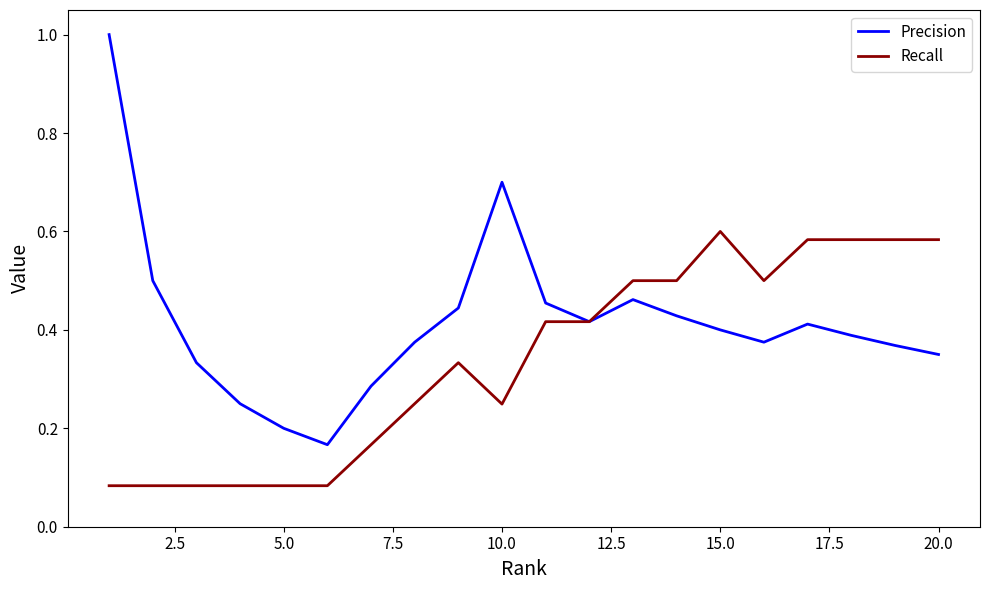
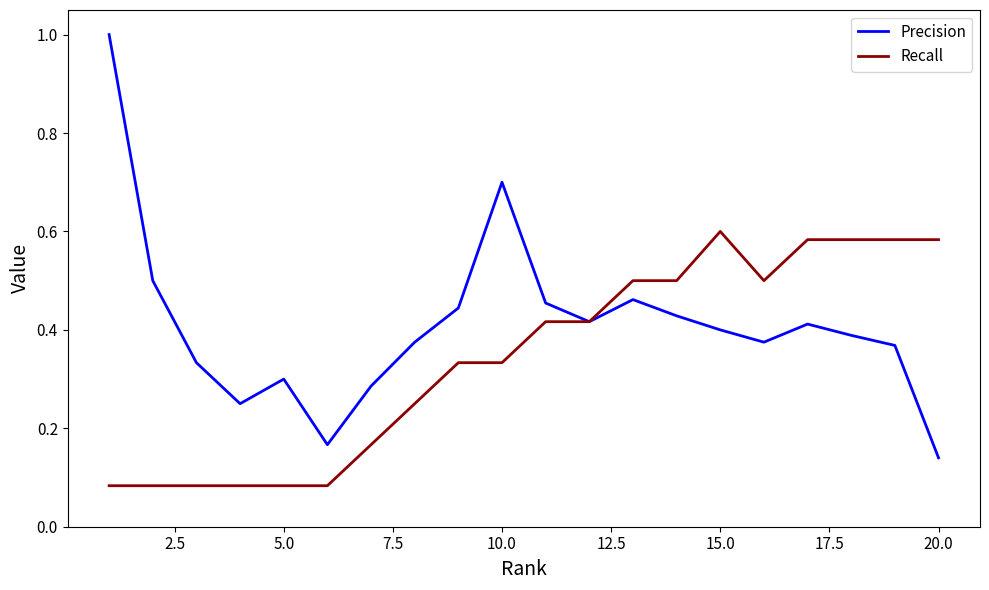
  {
    "Precision": {
-     "5.0": 0.2,
+     "5.0": 0.3,
      "10.0": 0.70,
      "15.0": 0.40,
-     "20.0": 0.35
+     "20.0": 0.14
    },
    "Recall": {
      "5.0": 0.08,
-     "10.0": 0.25,
+     "10.0": 0.33,
      "15.0": 0.60,
      "20.0": 0.58
    }
  }
